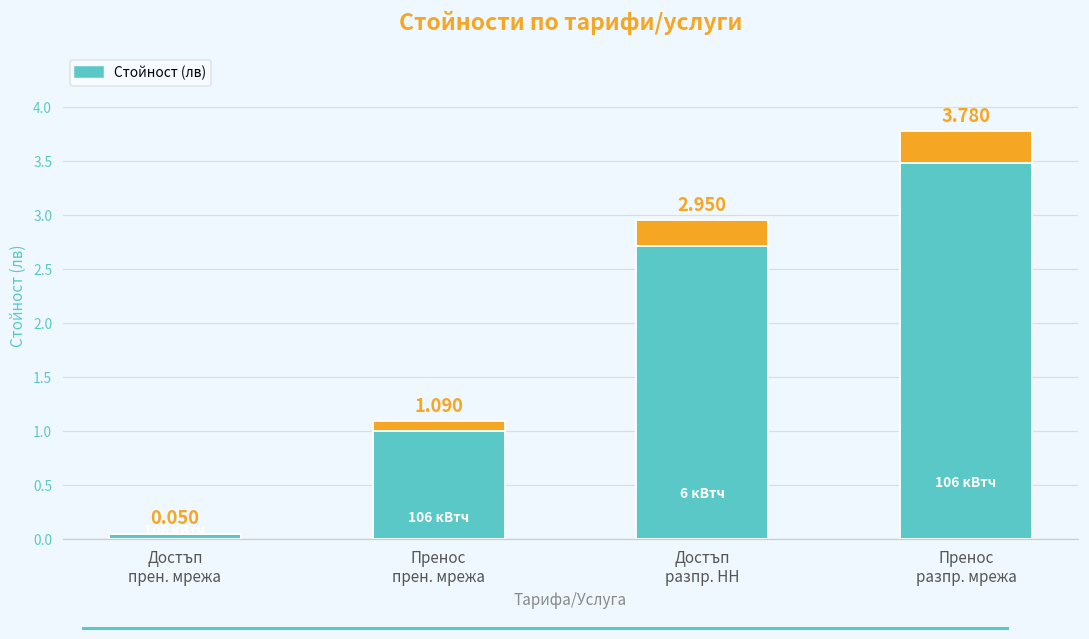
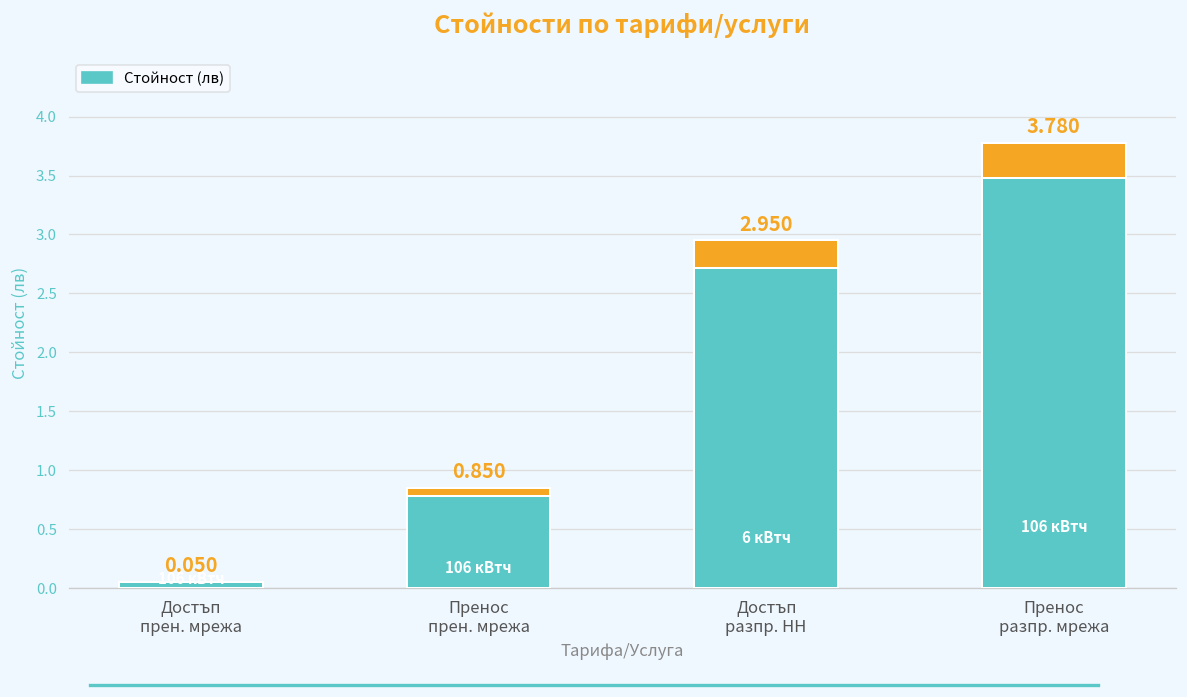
  {
    "Стойност (лв)": {
      "Достъп прен. мрежа": 0.050,
-     "Пренос прен. мрежа": 1.090,
+     "Пренос прен. мрежа": 0.850,
      "Достъп разпр. НН": 2.950,
      "Пренос разпр. мрежа": 3.780
    }
  }
